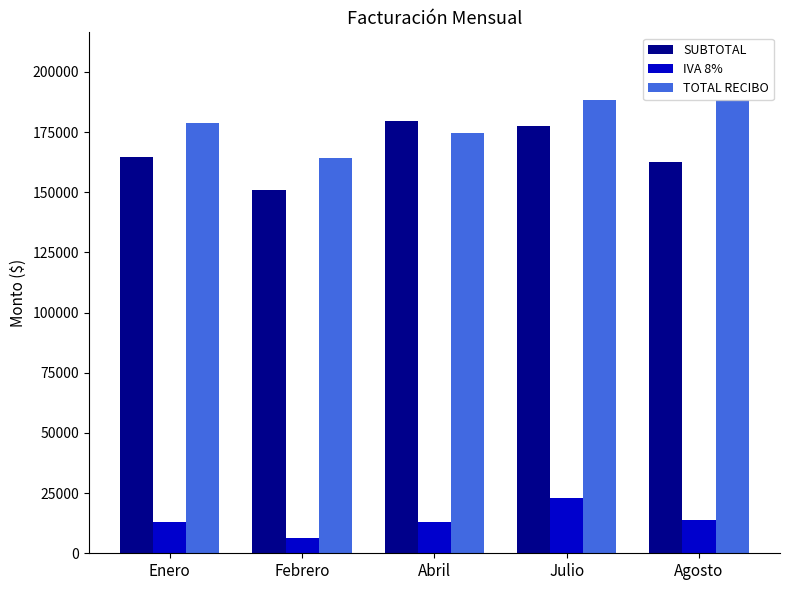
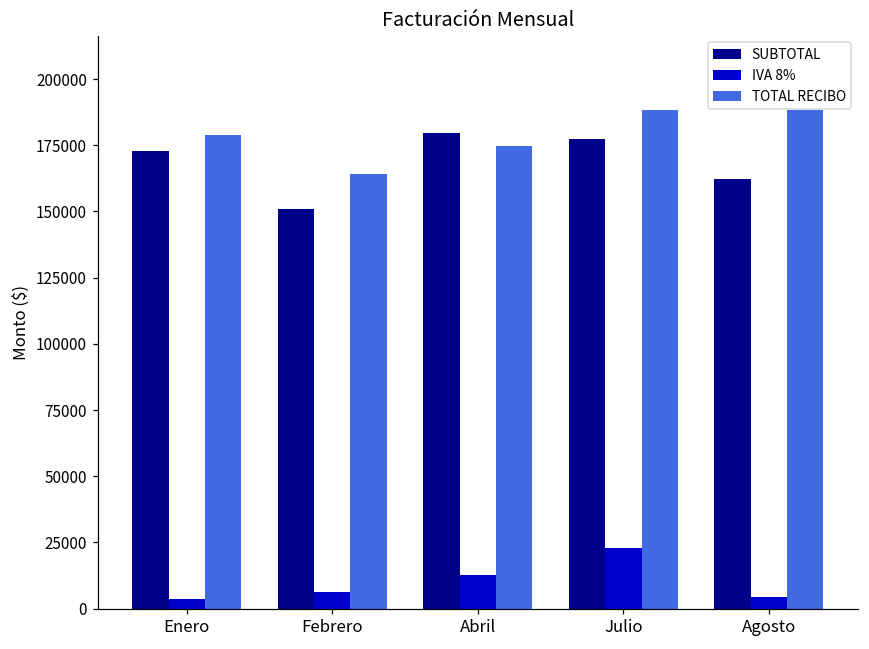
  {
    "SUBTOTAL": {
-     "Enero": 165000,
+     "Enero": 173000,
      "Febrero": 151000,
      "Abril": 180000,
      "Julio": 177000,
      "Agosto": 162000
    },
    "IVA 8%": {
-     "Enero": 13000,
+     "Enero": 3000,
      "Febrero": 6000,
      "Abril": 13000,
      "Julio": 23000,
-     "Agosto": 14000
+     "Agosto": 4000
    },
    "TOTAL RECIBO": {
      "Enero": 179000,
      "Febrero": 164000,
      "Abril": 175000,
      "Julio": 188000,
      "Agosto": 188000
    }
  }
